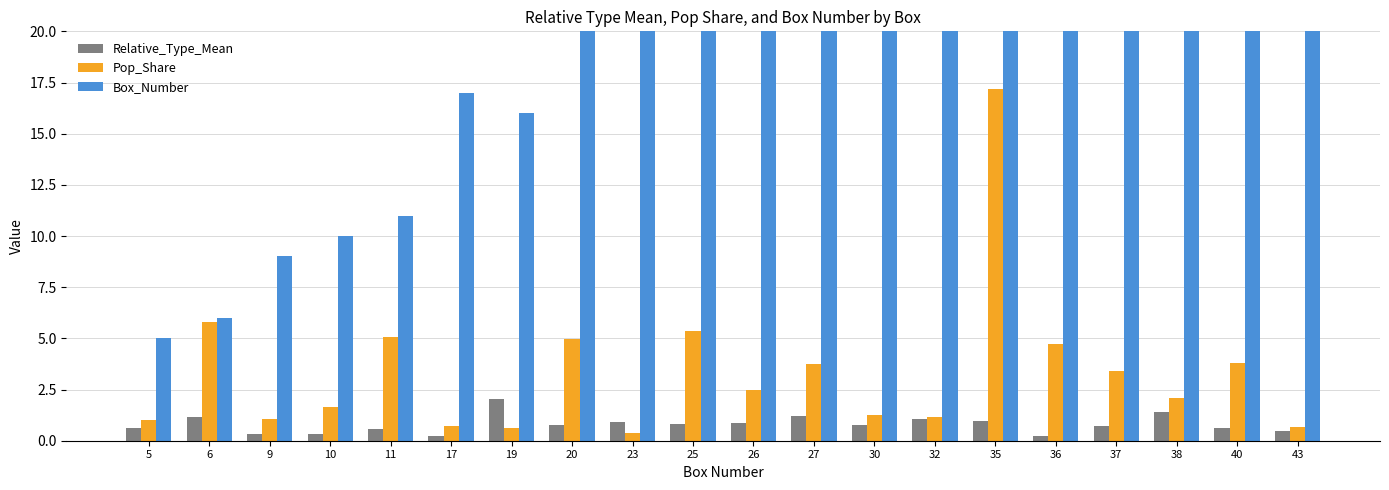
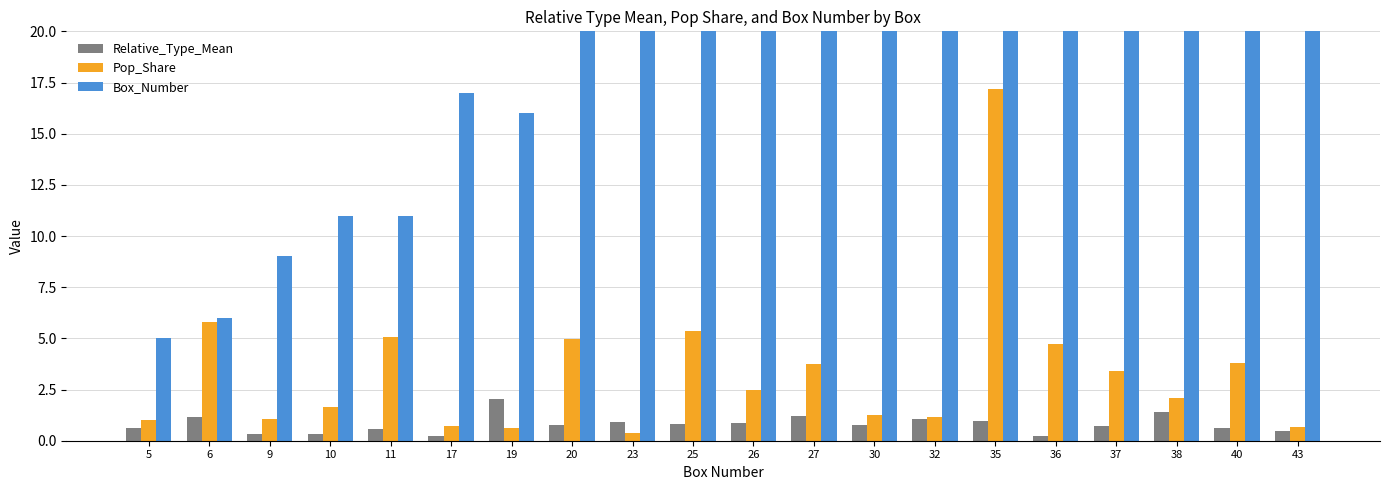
  {
    "Relative_Type_Mean": {
      "5": 0.6,
      "6": 1.1,
      "9": 0.3,
      "10": 0.3,
      "11": 0.6,
      "17": 0.2,
      "19": 2,
      "20": 0.8,
      "23": 1,
      "25": 0.8,
      "26": 0.9,
      "27": 1.2,
      "30": 0.8,
      "32": 1,
      "35": 1,
      "36": 0.2,
      "37": 0.7,
      "38": 1.4,
      "40": 0.6,
      "43": 0.5
    },
    "Pop_Share": {
      "5": 1,
      "6": 5.8,
      "9": 1,
      "10": 1.7,
      "11": 5,
      "17": 0.7,
      "19": 0.6,
      "20": 5,
      "23": 0.4,
      "25": 5.4,
      "26": 2.5,
      "27": 3.8,
      "30": 1.3,
      "32": 1.2,
      "35": 17.2,
      "36": 4.7,
      "37": 3.4,
      "38": 2,
      "40": 3.8,
      "43": 0.7
    },
    "Box_Number": {
      "5": 5,
      "6": 6,
      "9": 9,
-     "10": 10,
+     "10": 11,
      "11": 11,
      "17": 17,
      "19": 16,
      "20": 20
    }
  }
